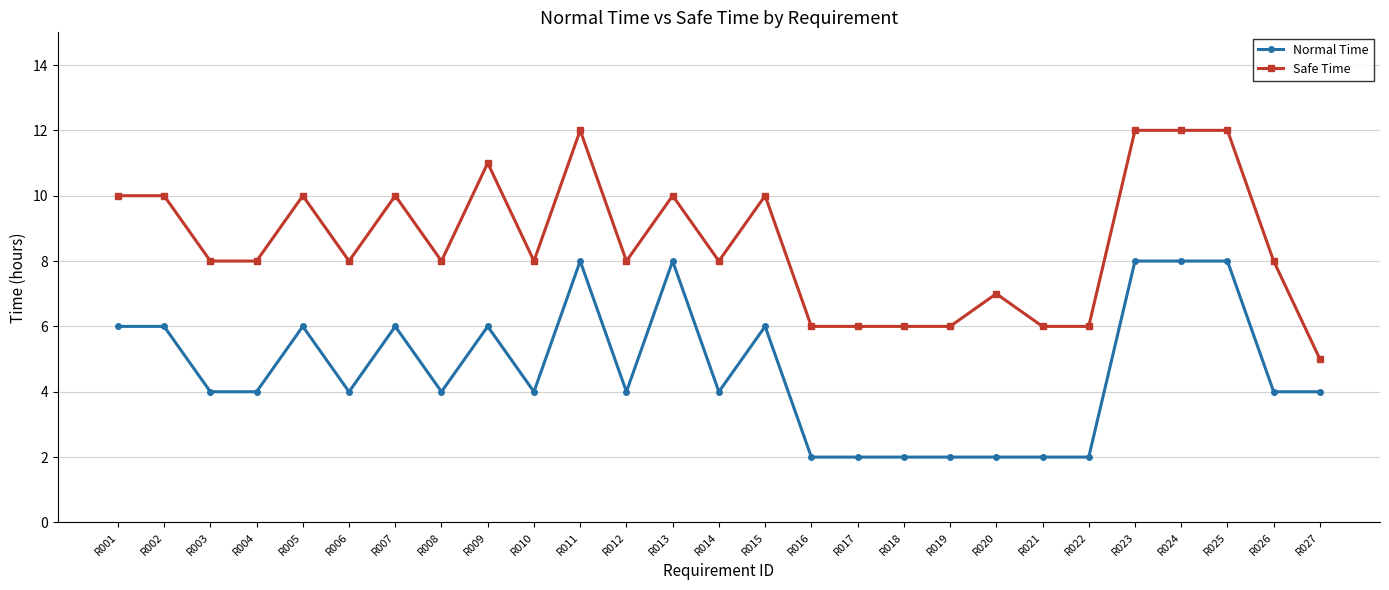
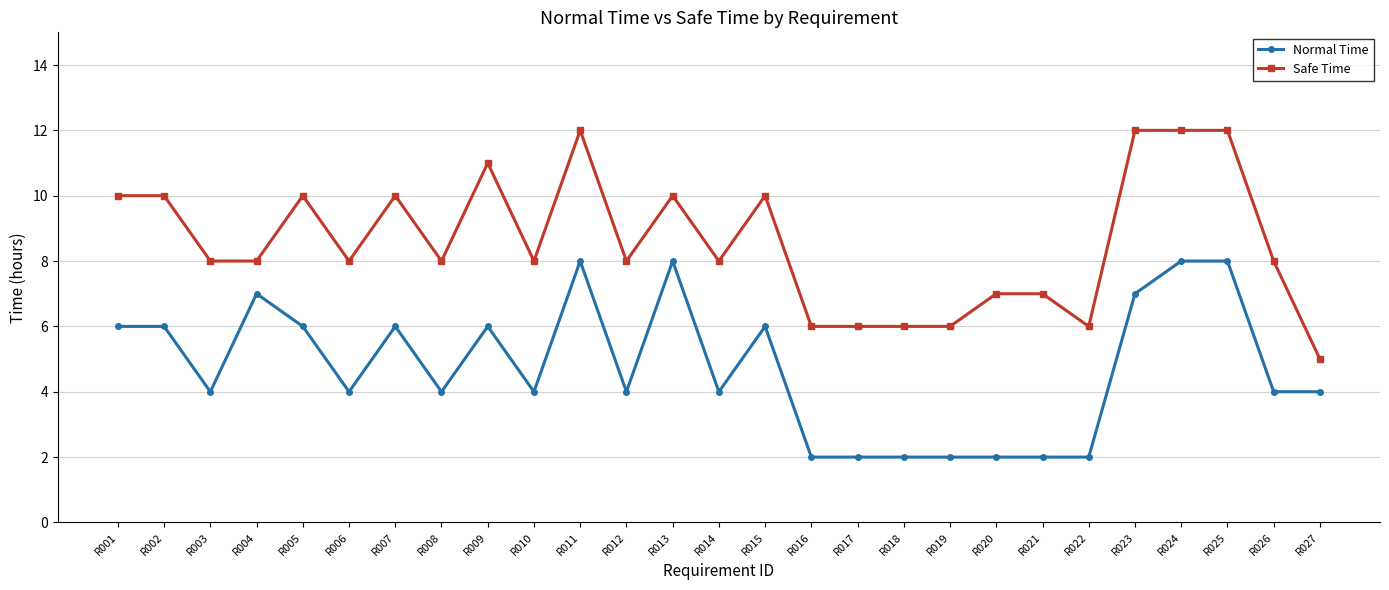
  {
    "Normal Time": {
      "R001": 6,
      "R002": 6,
      "R003": 4,
-     "R004": 4,
+     "R004": 7,
      "R005": 6,
      "R006": 4,
      "R007": 6,
      "R008": 4,
      "R009": 6,
      "R010": 4,
      "R011": 8,
      "R012": 4,
      "R013": 8,
      "R014": 4,
      "R015": 6,
      "R016": 2,
      "R017": 2,
      "R018": 2,
      "R019": 2,
      "R020": 2,
      "R021": 2,
      "R022": 2,
-     "R023": 8,
+     "R023": 7,
      "R024": 8,
      "R025": 8,
      "R026": 4,
      "R027": 4
    },
    "Safe Time": {
      "R001": 10,
      "R002": 10,
      "R003": 8,
      "R004": 8,
      "R005": 10,
      "R006": 8,
      "R007": 10,
      "R008": 8,
      "R009": 11,
      "R010": 8,
      "R011": 12,
      "R012": 8,
      "R013": 10,
      "R014": 8,
      "R015": 10,
      "R016": 6,
      "R017": 6,
      "R018": 6,
      "R019": 6,
      "R020": 7,
-     "R021": 6,
+     "R021": 7,
      "R022": 6,
      "R023": 12,
      "R024": 12,
      "R025": 12,
      "R026": 8,
      "R027": 5
    }
  }
